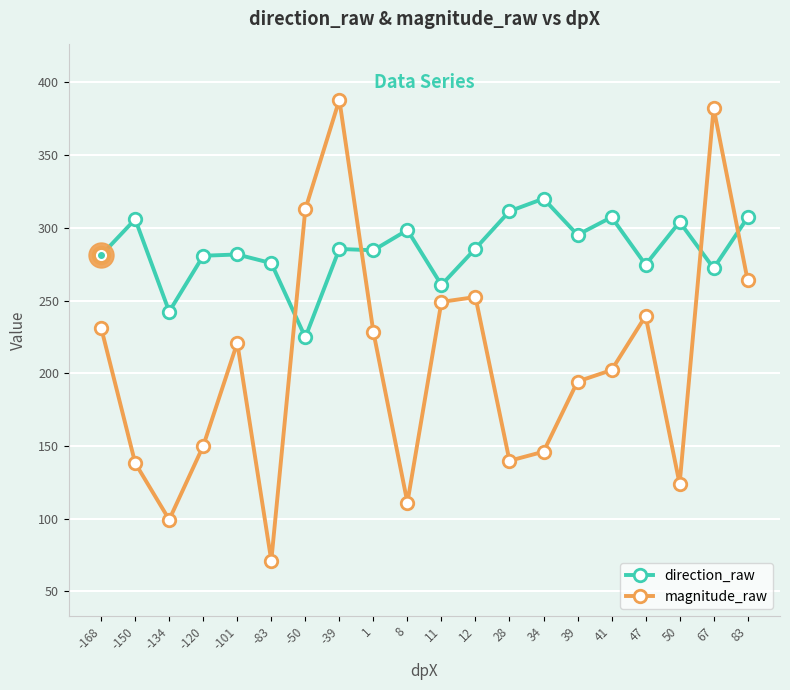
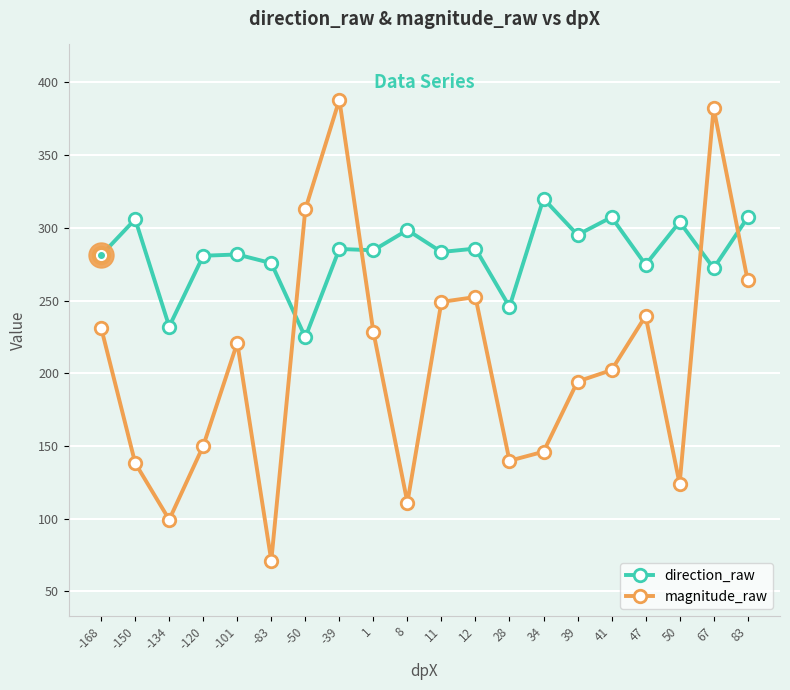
  {
    "direction_raw": {
      "-150": 306,
-     "-134": 242,
+     "-134": 232,
      "-120": 281,
      "-101": 282,
      "-83": 276,
      "-50": 225,
      "-39": 285,
      "1": 285,
      "8": 298,
-     "11": 261,
+     "11": 283,
      "12": 286,
-     "28": 311,
+     "28": 246,
      "34": 320,
      "39": 295,
      "41": 307,
      "47": 275,
      "50": 304,
      "67": 272,
      "83": 307
    }
  }
